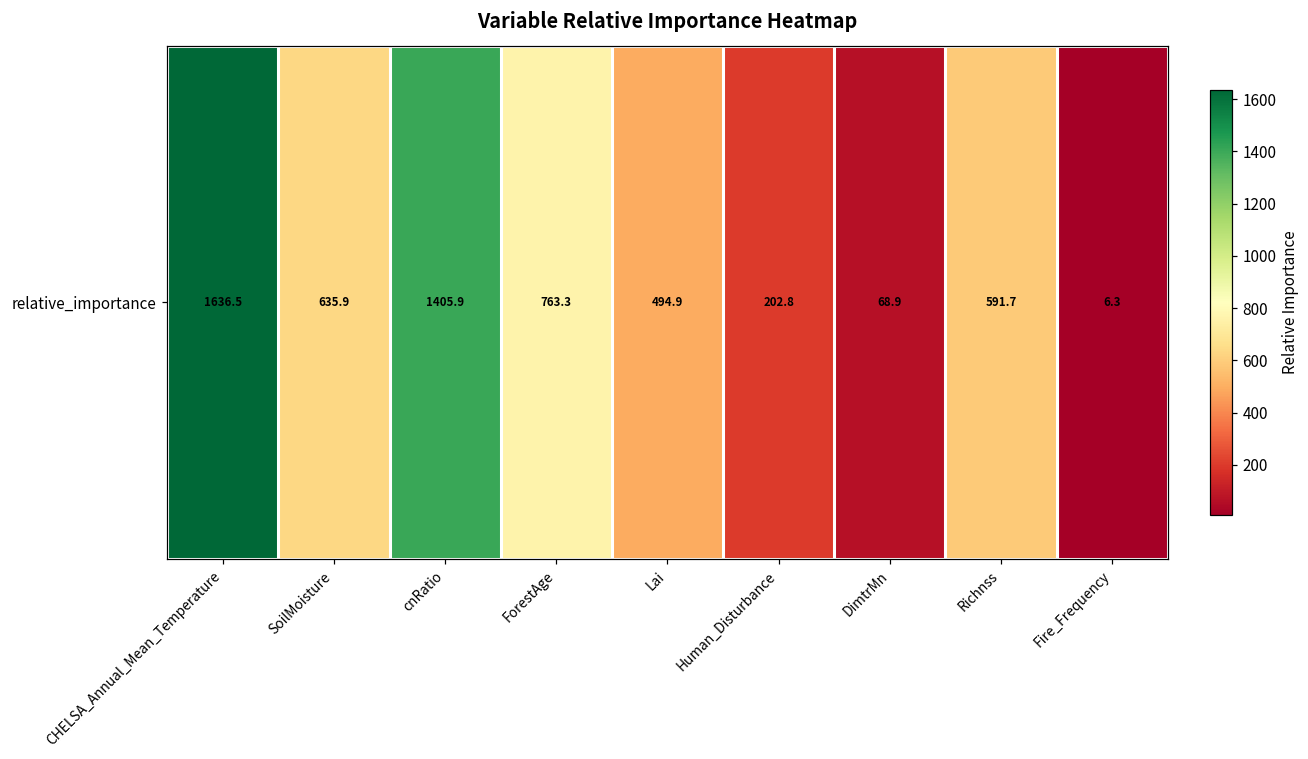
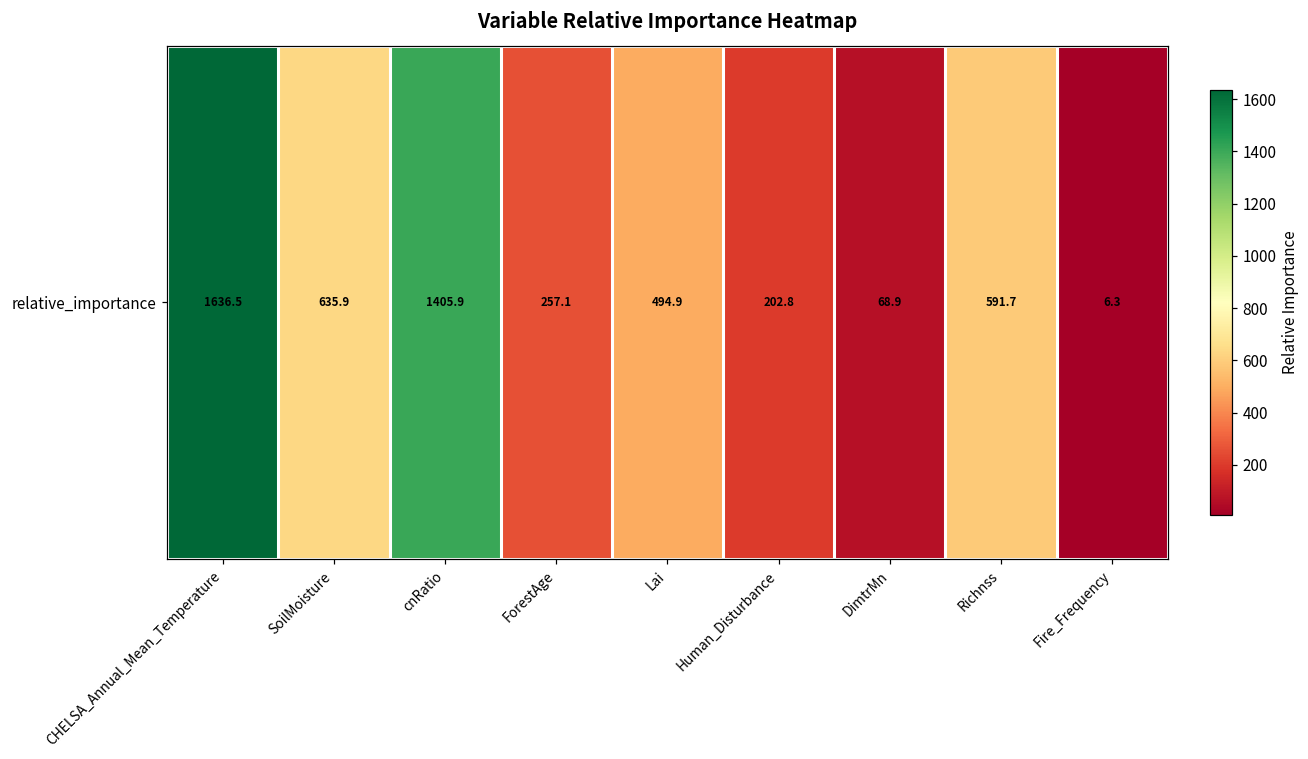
  {
    "relative_importance": {
      "CHELSA_Annual_Mean_Temperature": 1636.5,
      "SoilMoisture": 635.9,
      "cnRatio": 1405.9,
-     "ForestAge": 763.3,
+     "ForestAge": 257.1,
      "Lai": 494.9,
      "Human_Disturbance": 202.8,
      "DimtrMn": 68.9,
      "Richnss": 591.7,
      "Fire_Frequency": 6.3
    }
  }
